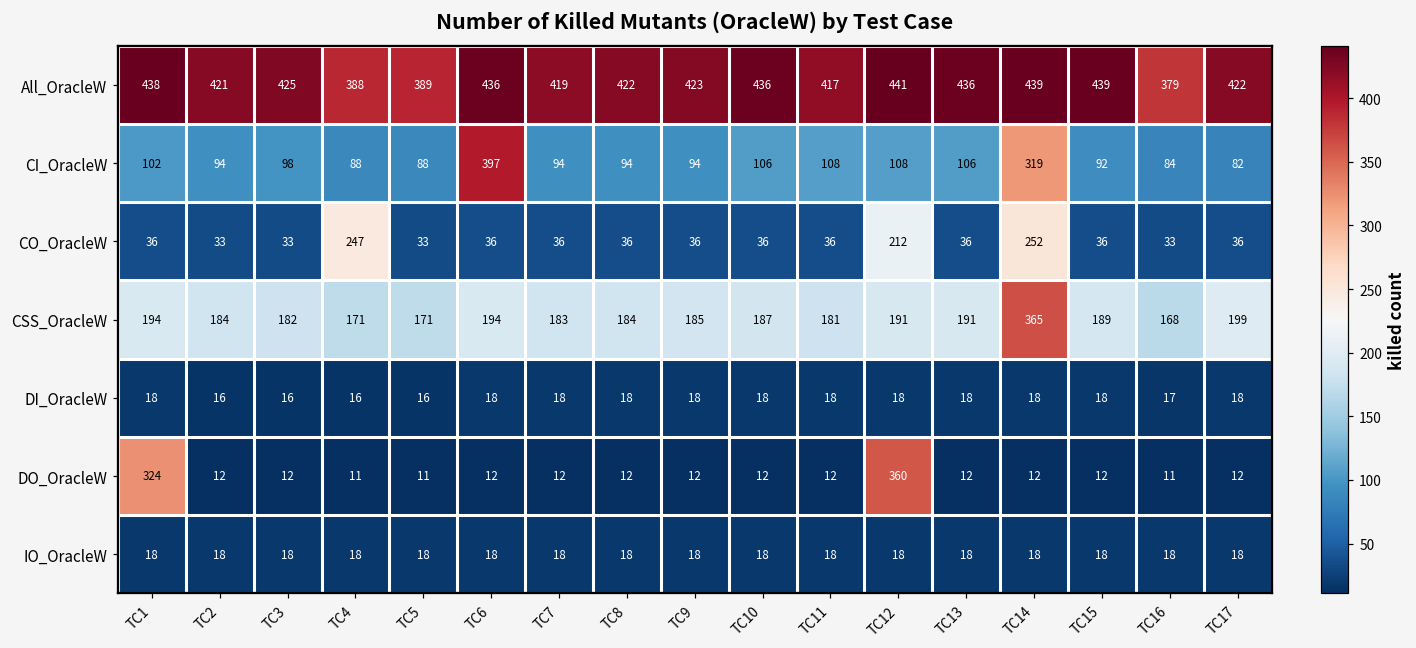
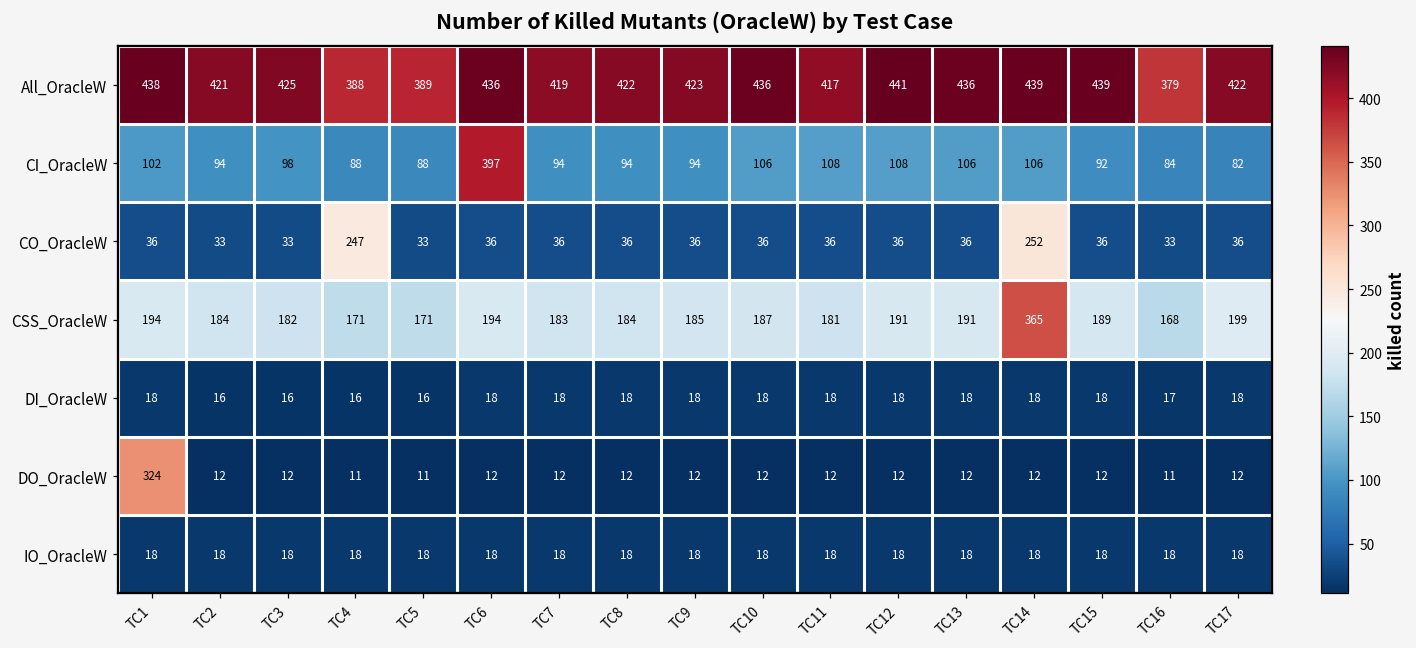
  {
    "All_OracleW": {
      "TC1": 438,
      "TC2": 421,
      "TC3": 425,
      "TC4": 388,
      "TC5": 389,
      "TC6": 436,
      "TC7": 419,
      "TC8": 422,
      "TC9": 423,
      "TC10": 436,
      "TC11": 417,
      "TC12": 441,
      "TC13": 436,
      "TC14": 439,
      "TC15": 439,
      "TC16": 379,
      "TC17": 422
    },
    "CI_OracleW": {
      "TC1": 102,
      "TC2": 94,
      "TC3": 98,
      "TC4": 88,
      "TC5": 88,
      "TC6": 397,
      "TC7": 94,
      "TC8": 94,
      "TC9": 94,
      "TC10": 106,
      "TC11": 108,
      "TC12": 108,
      "TC13": 106,
-     "TC14": 319,
+     "TC14": 106,
      "TC15": 92,
      "TC16": 84,
      "TC17": 82
    },
    "CO_OracleW": {
      "TC1": 36,
      "TC2": 33,
      "TC3": 33,
      "TC4": 247,
      "TC5": 33,
      "TC6": 36,
      "TC7": 36,
      "TC8": 36,
      "TC9": 36,
      "TC10": 36,
      "TC11": 36,
-     "TC12": 212,
+     "TC12": 36,
      "TC13": 36,
      "TC14": 252,
      "TC15": 36,
      "TC16": 33,
      "TC17": 36
    },
    "CSS_OracleW": {
      "TC1": 194,
      "TC2": 184,
      "TC3": 182,
      "TC4": 171,
      "TC5": 171,
      "TC6": 194,
      "TC7": 183,
      "TC8": 184,
      "TC9": 185,
      "TC10": 187,
      "TC11": 181,
      "TC12": 191,
      "TC13": 191,
      "TC14": 365,
      "TC15": 189,
      "TC16": 168,
      "TC17": 199
    },
    "DI_OracleW": {
      "TC1": 18,
      "TC2": 16,
      "TC3": 16,
      "TC4": 16,
      "TC5": 16,
      "TC6": 18,
      "TC7": 18,
      "TC8": 18,
      "TC9": 18,
      "TC10": 18,
      "TC11": 18,
      "TC12": 18,
      "TC13": 18,
      "TC14": 18,
      "TC15": 18,
      "TC16": 17,
      "TC17": 18
    },
    "DO_OracleW": {
      "TC1": 324,
      "TC2": 12,
      "TC3": 12,
      "TC4": 11,
      "TC5": 11,
      "TC6": 12,
      "TC7": 12,
      "TC8": 12,
      "TC9": 12,
      "TC10": 12,
      "TC11": 12,
-     "TC12": 360,
+     "TC12": 12,
      "TC13": 12,
      "TC14": 12,
      "TC15": 12,
      "TC16": 11,
      "TC17": 12
    },
    "IO_OracleW": {
      "TC1": 18,
      "TC2": 18,
      "TC3": 18,
      "TC4": 18,
      "TC5": 18,
      "TC6": 18,
      "TC7": 18,
      "TC8": 18,
      "TC9": 18,
      "TC10": 18,
      "TC11": 18,
      "TC12": 18,
      "TC13": 18,
      "TC14": 18,
      "TC15": 18,
      "TC16": 18,
      "TC17": 18
    }
  }
